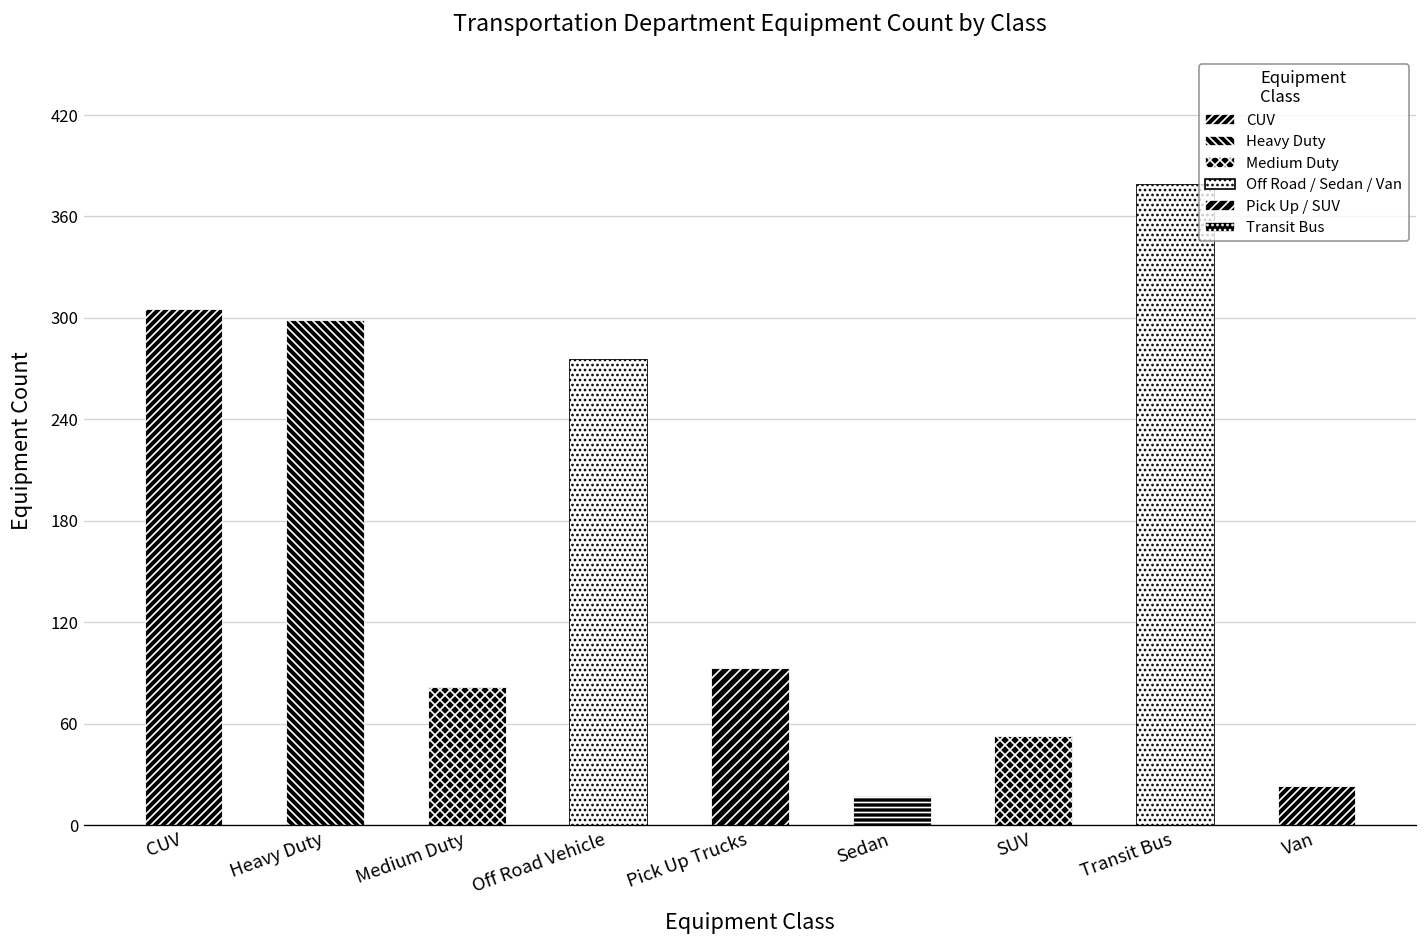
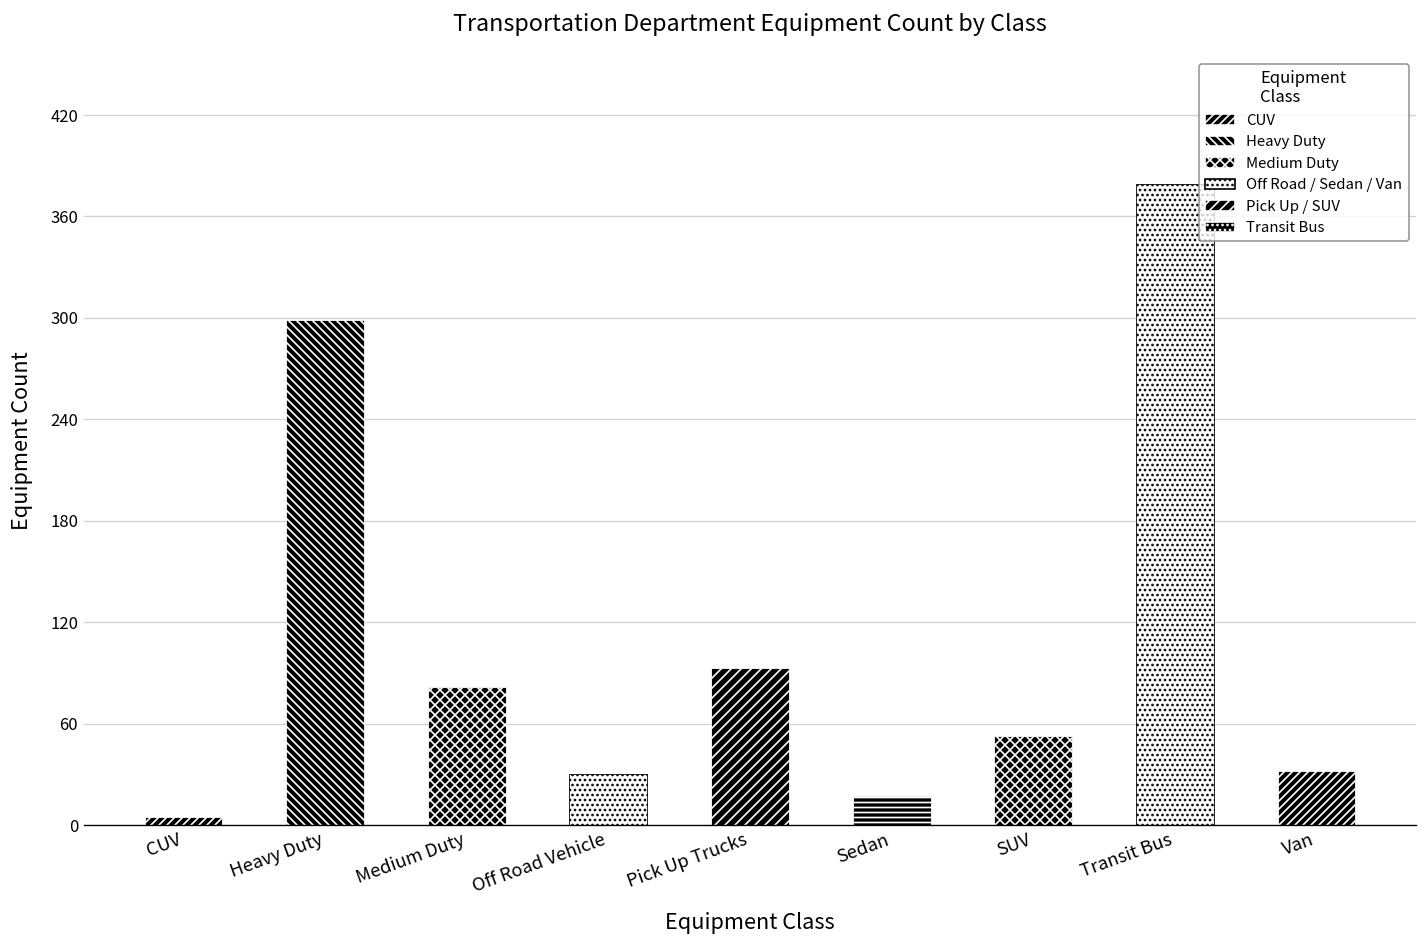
  {
-   "CUV": 305,
+   "CUV": 5,
    "Heavy Duty": 299,
    "Medium Duty": 82,
-   "Off Road Vehicle": 276,
+   "Off Road Vehicle": 30,
    "Pick Up Trucks": 93,
    "Sedan": 17,
    "SUV": 53,
    "Transit Bus": 379,
-   "Van": 23
+   "Van": 32
  }
